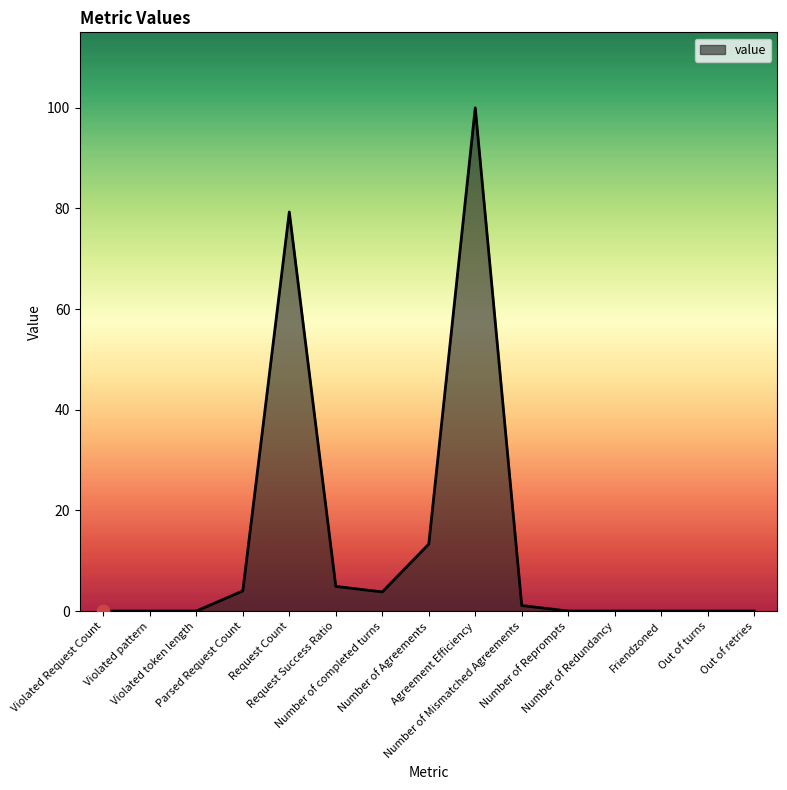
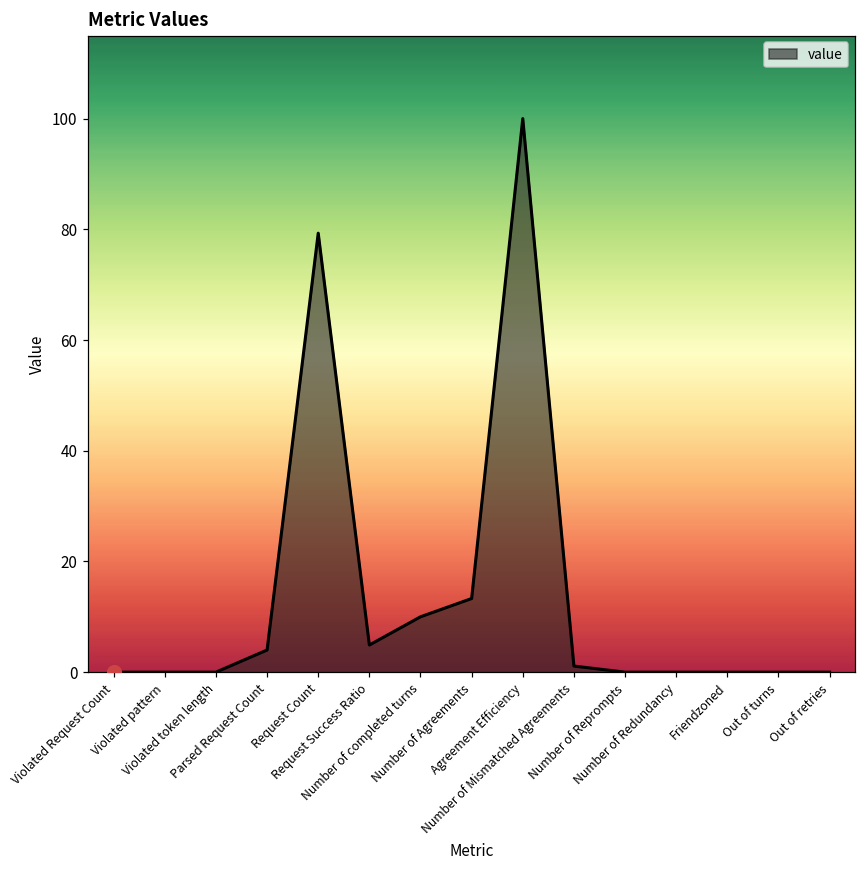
  {
    "value": {
      "Violated pattern": 0,
      "Violated token length": 0,
      "Parsed Request Count": 4,
      "Request Count": 79,
      "Request Success Ratio": 5,
-     "Number of completed turns": 4,
+     "Number of completed turns": 10,
      "Number of Agreements": 13,
      "Agreement Efficiency": 100,
      "Number of Mismatched Agreements": 1,
      "Number of Reprompts": 0,
      "Number of Redundancy": 0,
      "Friendzoned": 0,
      "Out of turns": 0,
      "Out of retries": 0
    }
  }
